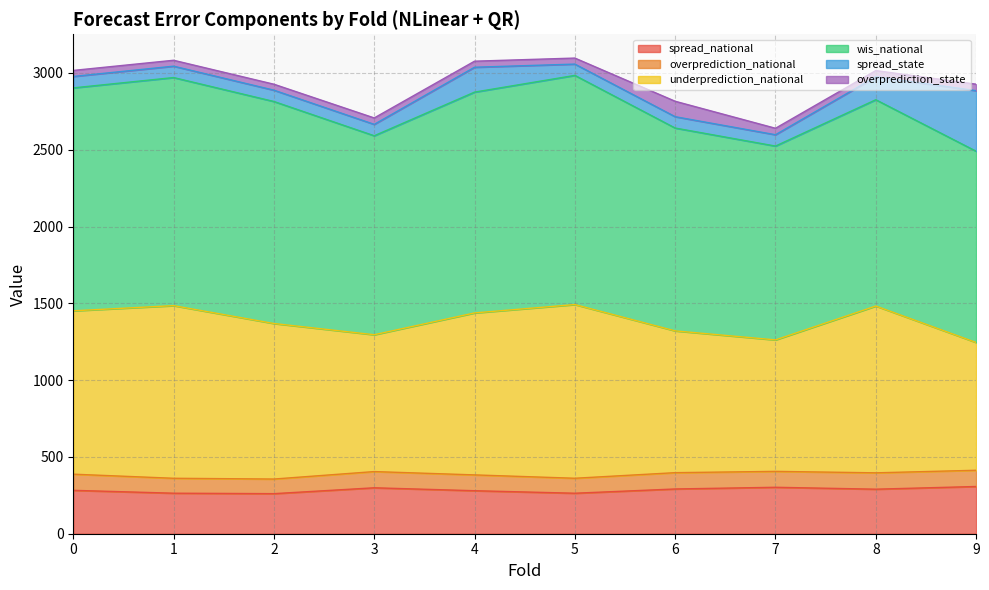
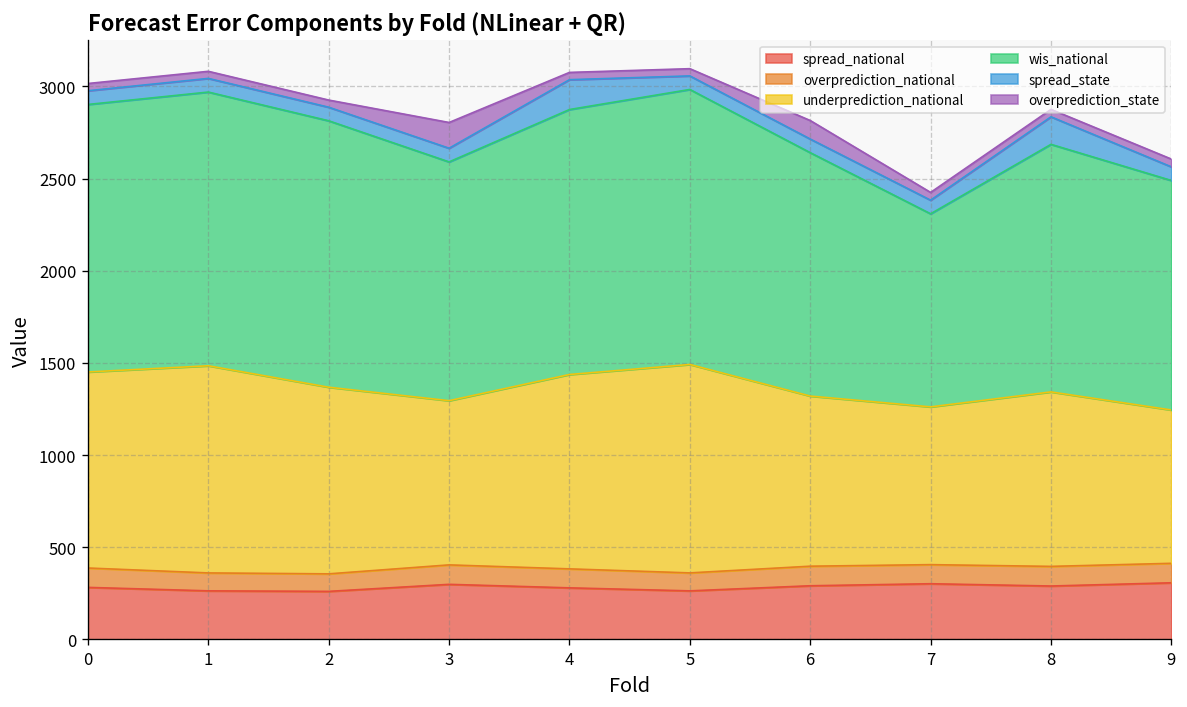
  {
    "underprediction_national": {
      "0": 1060,
      "1": 1120,
      "2": 1010,
      "3": 890,
      "4": 1050,
      "5": 1130,
      "6": 920,
      "7": 860,
-     "8": 1090,
+     "8": 950,
      "9": 830
    },
    "wis_national": {
      "0": 1450,
      "1": 1480,
      "2": 1450,
      "3": 1300,
      "4": 1440,
      "5": 1490,
      "6": 1320,
-     "7": 1260,
+     "7": 1050,
      "8": 1340,
      "9": 1240
    },
    "spread_state": {
      "0": 70,
      "1": 70,
      "2": 70,
      "3": 70,
      "4": 160,
      "5": 70,
      "6": 70,
      "7": 70,
-     "9": 390
+     "9": 70
    },
    "overprediction_state": {
      "0": 40,
      "1": 40,
      "2": 40,
-     "3": 40,
+     "3": 140,
      "4": 40,
      "5": 40,
      "6": 100,
      "7": 40,
      "9": 40
    }
  }
